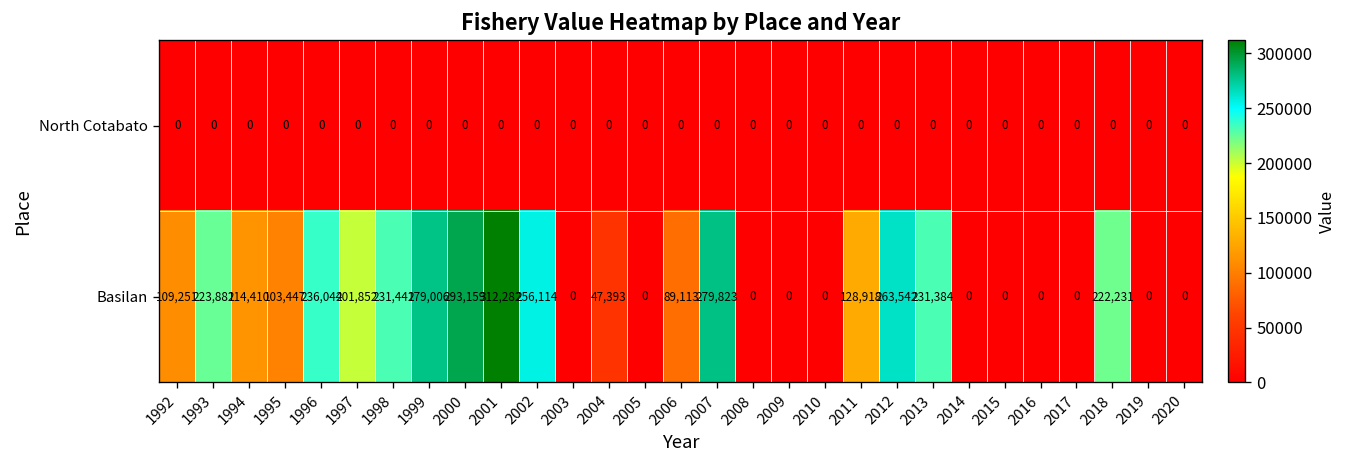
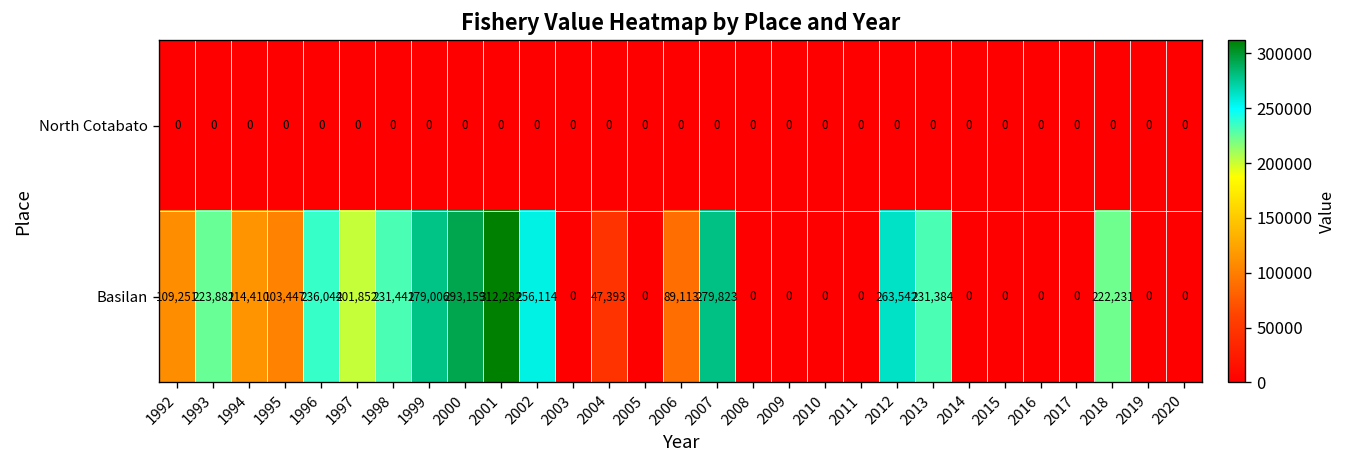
  {
    "North Cotabato": {
      "1992": "0",
      "1993": "0",
      "1994": "0",
      "1995": "0",
      "1996": "0",
      "1997": "0",
      "1998": "0",
      "1999": "0",
      "2000": "0",
      "2001": "0",
      "2002": "0",
      "2003": "0",
      "2004": "0",
      "2005": "0",
      "2006": "0",
      "2007": "0",
      "2008": "0",
      "2009": "0",
      "2010": "0",
      "2011": "0",
      "2012": "0",
      "2013": "0",
      "2014": "0",
      "2015": "0",
      "2016": "0",
      "2017": "0",
      "2018": "0",
      "2019": "0",
      "2020": "0"
    },
    "Basilan": {
      "2003": "0",
      "2004": "47,393",
      "2005": "0",
      "2006": "89,113",
      "2007": "279,823",
      "2008": "0",
      "2009": "0",
      "2010": "0",
-     "2011": "128,918",
+     "2011": "0",
      "2014": "0",
      "2015": "0",
      "2016": "0",
      "2017": "0",
      "2018": "222,231",
      "2019": "0",
      "2020": "0"
    }
  }
